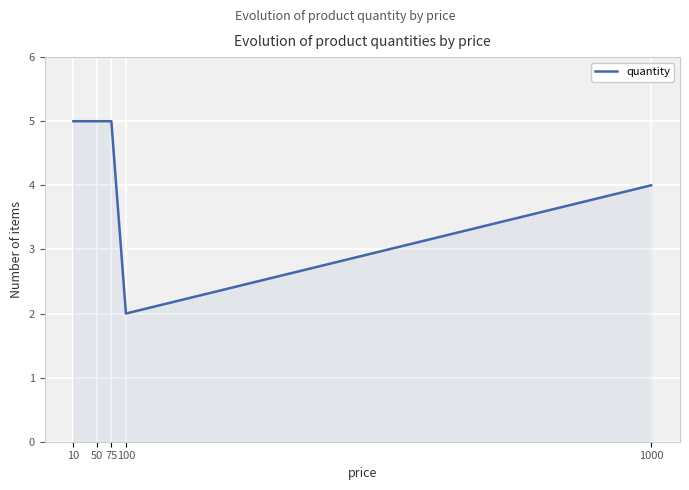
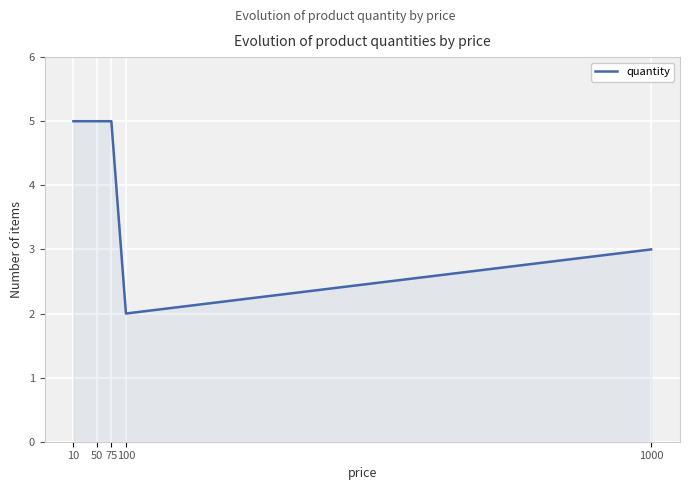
  {
    "10": 5,
    "50": 5,
    "75": 5,
    "100": 2,
-   "1000": 4
+   "1000": 3
  }
